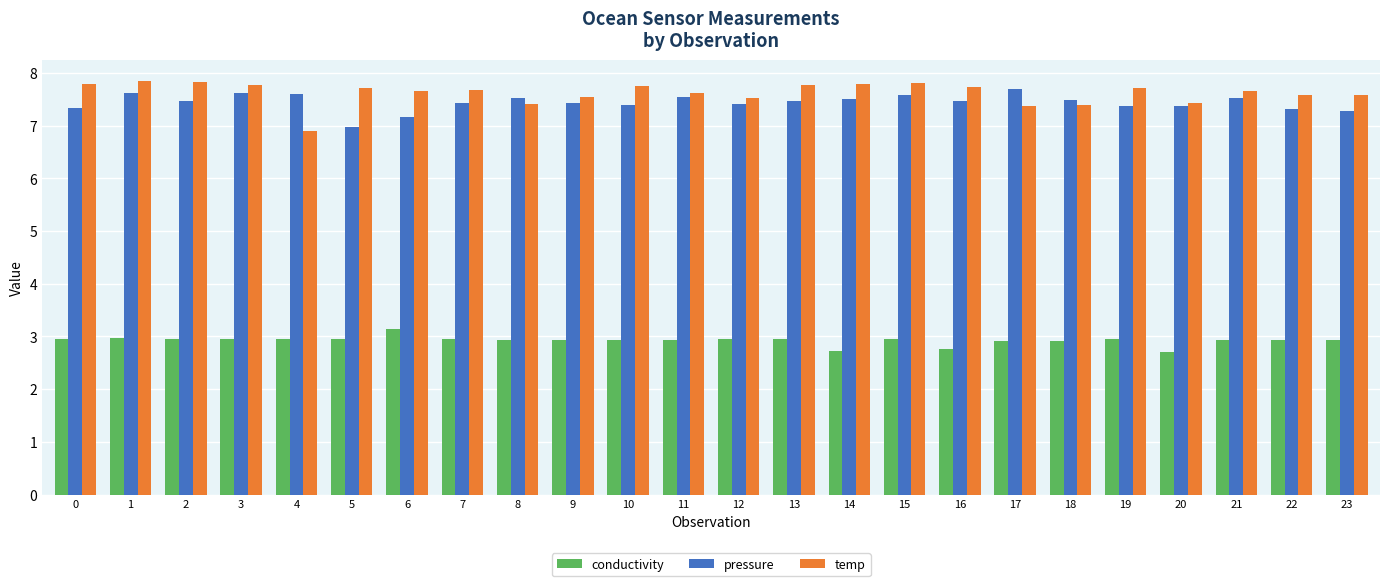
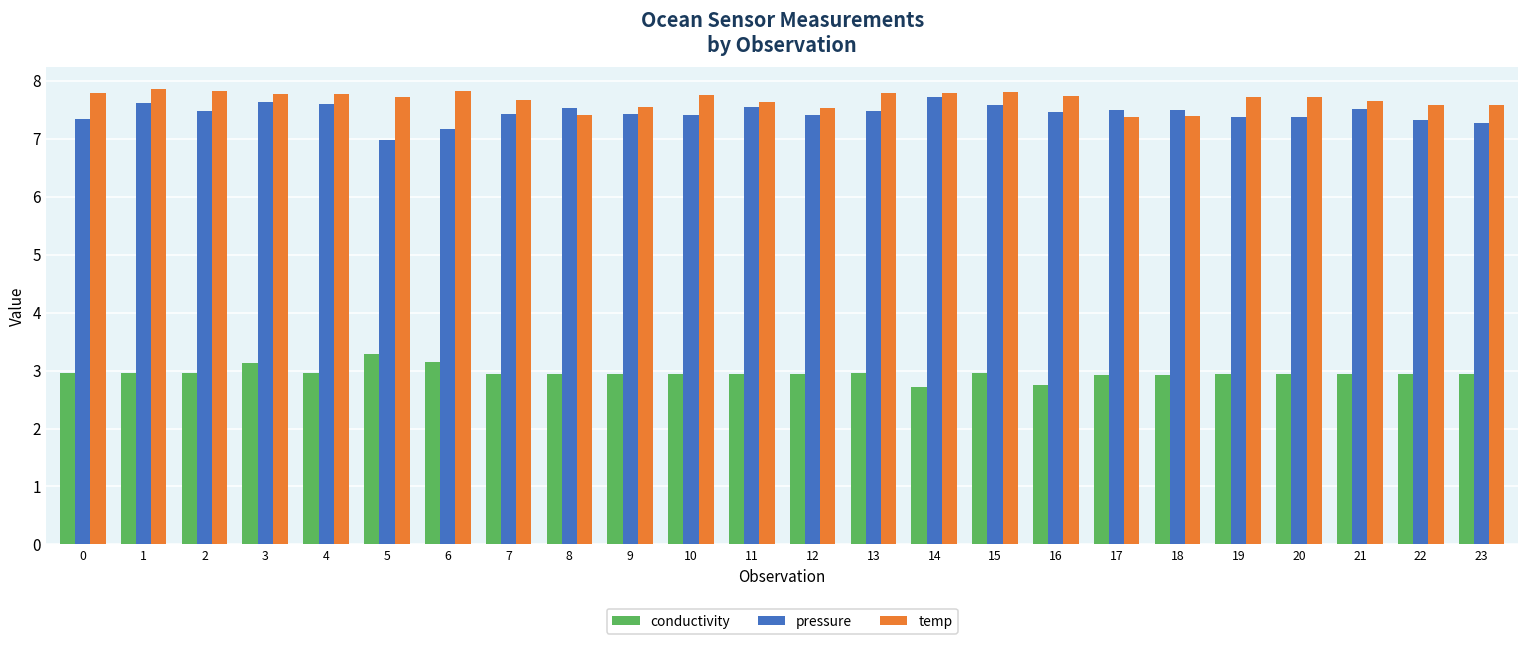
  {
    "conductivity": {
      "0": 3.0,
      "1": 3.0,
      "2": 3.0,
-     "3": 3.0,
+     "3": 3.1,
      "4": 3.0,
-     "5": 2.9,
+     "5": 3.3,
      "6": 3.1,
      "7": 2.9,
      "8": 2.9,
      "9": 2.9,
      "10": 2.9,
      "11": 2.9,
      "12": 2.9,
      "13": 3.0,
      "14": 2.7,
      "15": 3.0,
      "16": 2.8,
      "17": 2.9,
      "18": 2.9,
      "19": 2.9,
-     "20": 2.7,
+     "20": 2.9,
      "21": 2.9,
      "22": 2.9,
      "23": 2.9
    },
    "pressure": {
      "0": 7.3,
      "1": 7.6,
      "2": 7.5,
      "3": 7.6,
      "4": 7.6,
      "5": 7.0,
      "6": 7.2,
      "7": 7.4,
      "8": 7.5,
      "9": 7.4,
      "10": 7.4,
      "11": 7.6,
      "12": 7.4,
      "13": 7.5,
-     "14": 7.5,
+     "14": 7.7,
      "15": 7.6,
      "16": 7.5,
-     "17": 7.7,
+     "17": 7.5,
      "18": 7.5,
      "19": 7.4,
      "20": 7.4,
      "21": 7.5,
      "22": 7.3,
      "23": 7.3
    },
    "temp": {
      "0": 7.8,
      "1": 7.8,
      "2": 7.8,
      "3": 7.8,
-     "4": 6.9,
+     "4": 7.8,
      "5": 7.7,
-     "6": 7.7,
+     "6": 7.8,
      "7": 7.7,
      "8": 7.4,
      "9": 7.5,
      "10": 7.7,
      "11": 7.6,
      "12": 7.5,
      "13": 7.8,
      "14": 7.8,
      "15": 7.8,
      "16": 7.7,
      "17": 7.4,
      "18": 7.4,
      "19": 7.7,
-     "20": 7.4,
+     "20": 7.7,
      "21": 7.6,
      "22": 7.6,
      "23": 7.6
    }
  }
